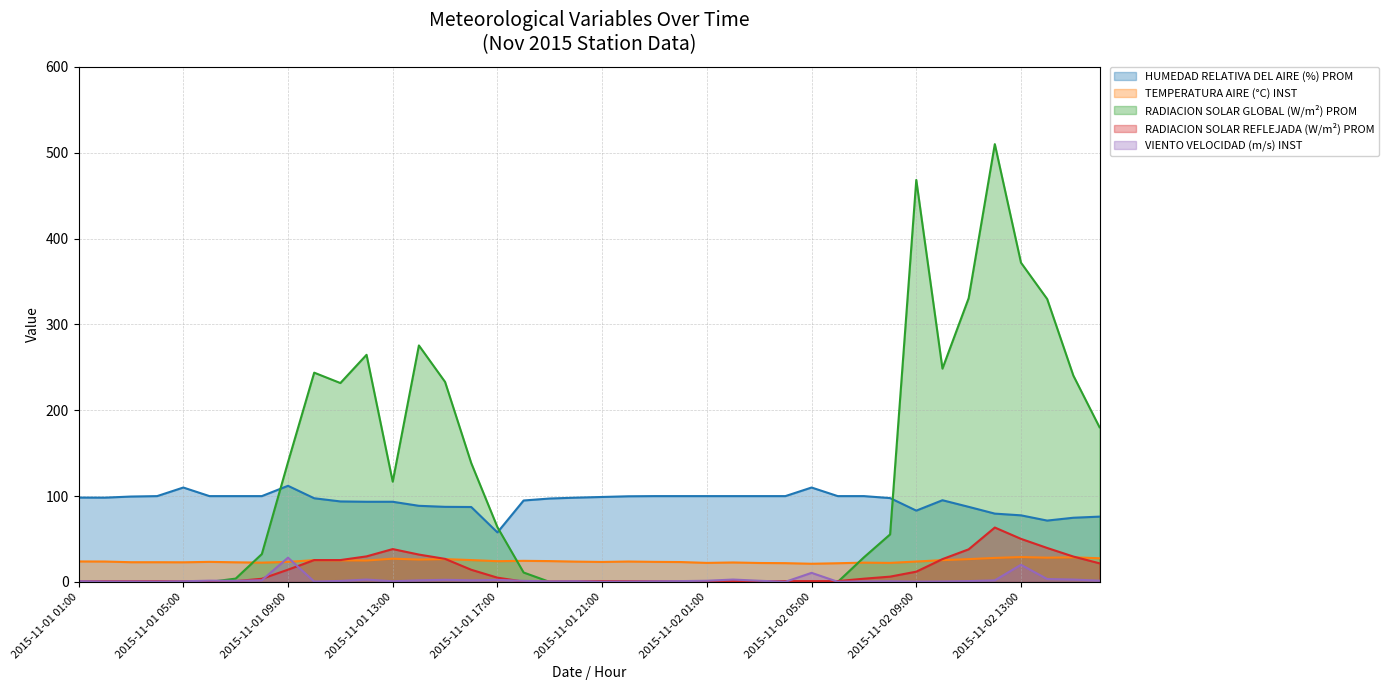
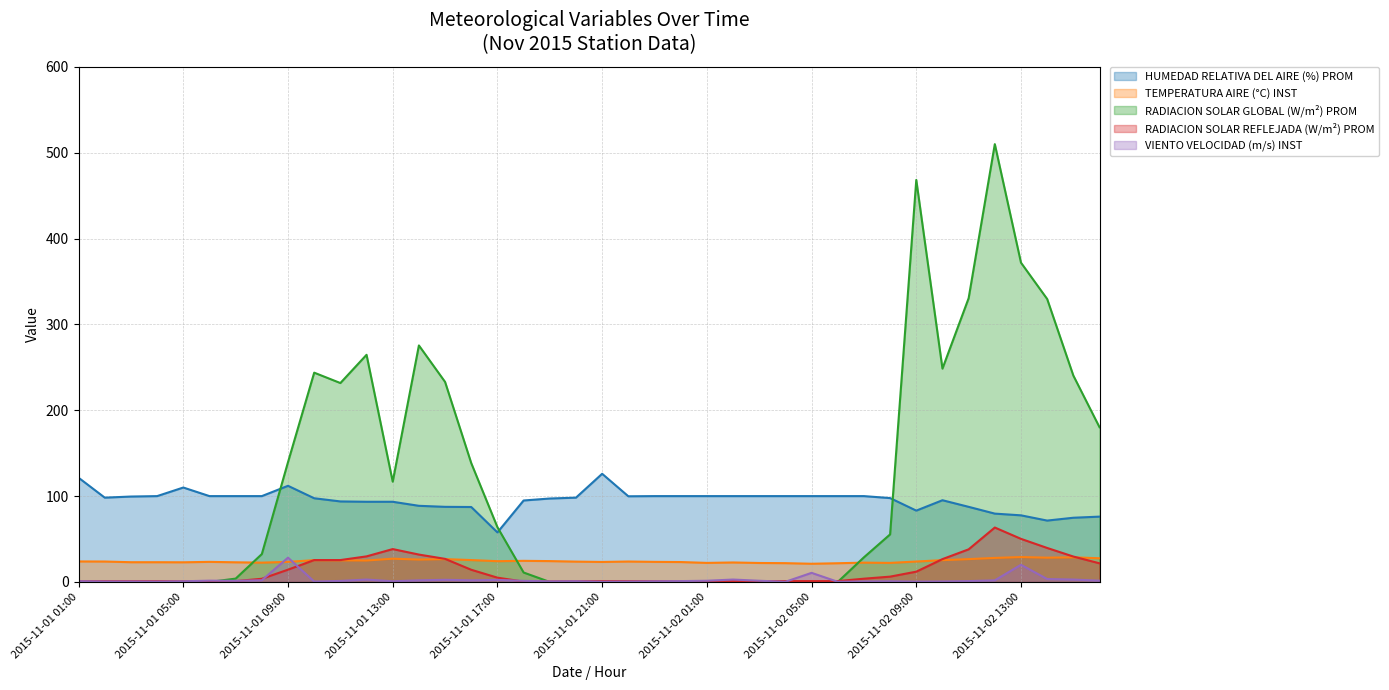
  {
    "HUMEDAD RELATIVA DEL AIRE (%) PROM": {
-     "2015-11-01 01:00": 100,
+     "2015-11-01 01:00": 120,
      "2015-11-01 05:00": 110,
      "2015-11-01 09:00": 110,
      "2015-11-01 13:00": 90,
      "2015-11-01 17:00": 60,
-     "2015-11-01 21:00": 100,
+     "2015-11-01 21:00": 130,
      "2015-11-02 01:00": 100,
-     "2015-11-02 05:00": 110,
+     "2015-11-02 05:00": 100,
      "2015-11-02 09:00": 80,
      "2015-11-02 13:00": 80
    },
    "RADIACION SOLAR GLOBAL (W/m²) PROM": {
      "2015-11-01 09:00": 140,
      "2015-11-01 13:00": 120,
      "2015-11-01 17:00": 60,
      "2015-11-02 09:00": 470,
      "2015-11-02 13:00": 370
    },
    "VIENTO VELOCIDAD (m/s) INST": {
      "2015-11-01 09:00": 30,
      "2015-11-01 13:00": 0,
      "2015-11-02 05:00": 10,
      "2015-11-02 09:00": 0,
      "2015-11-02 13:00": 20
    }
  }
